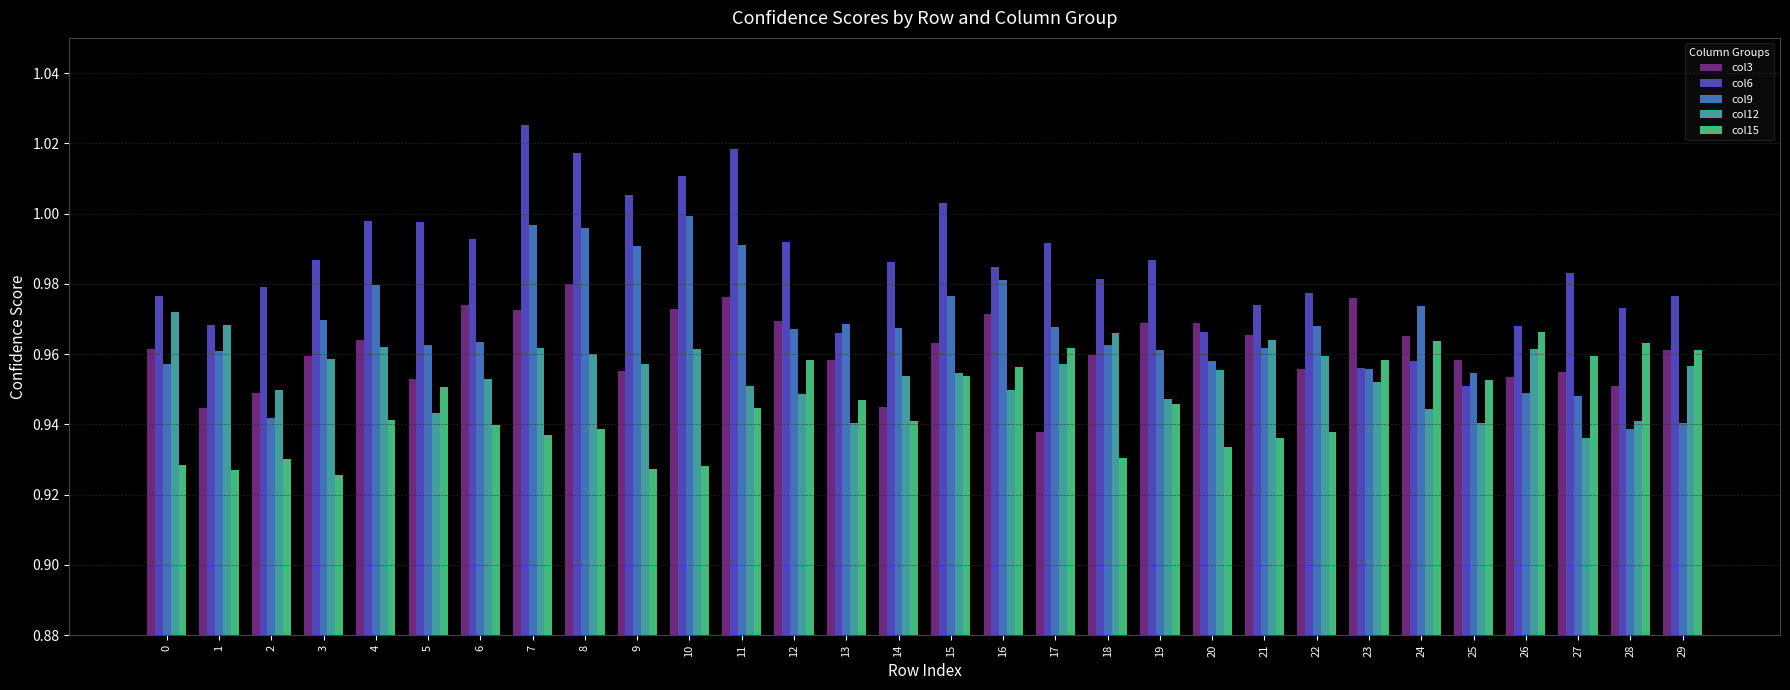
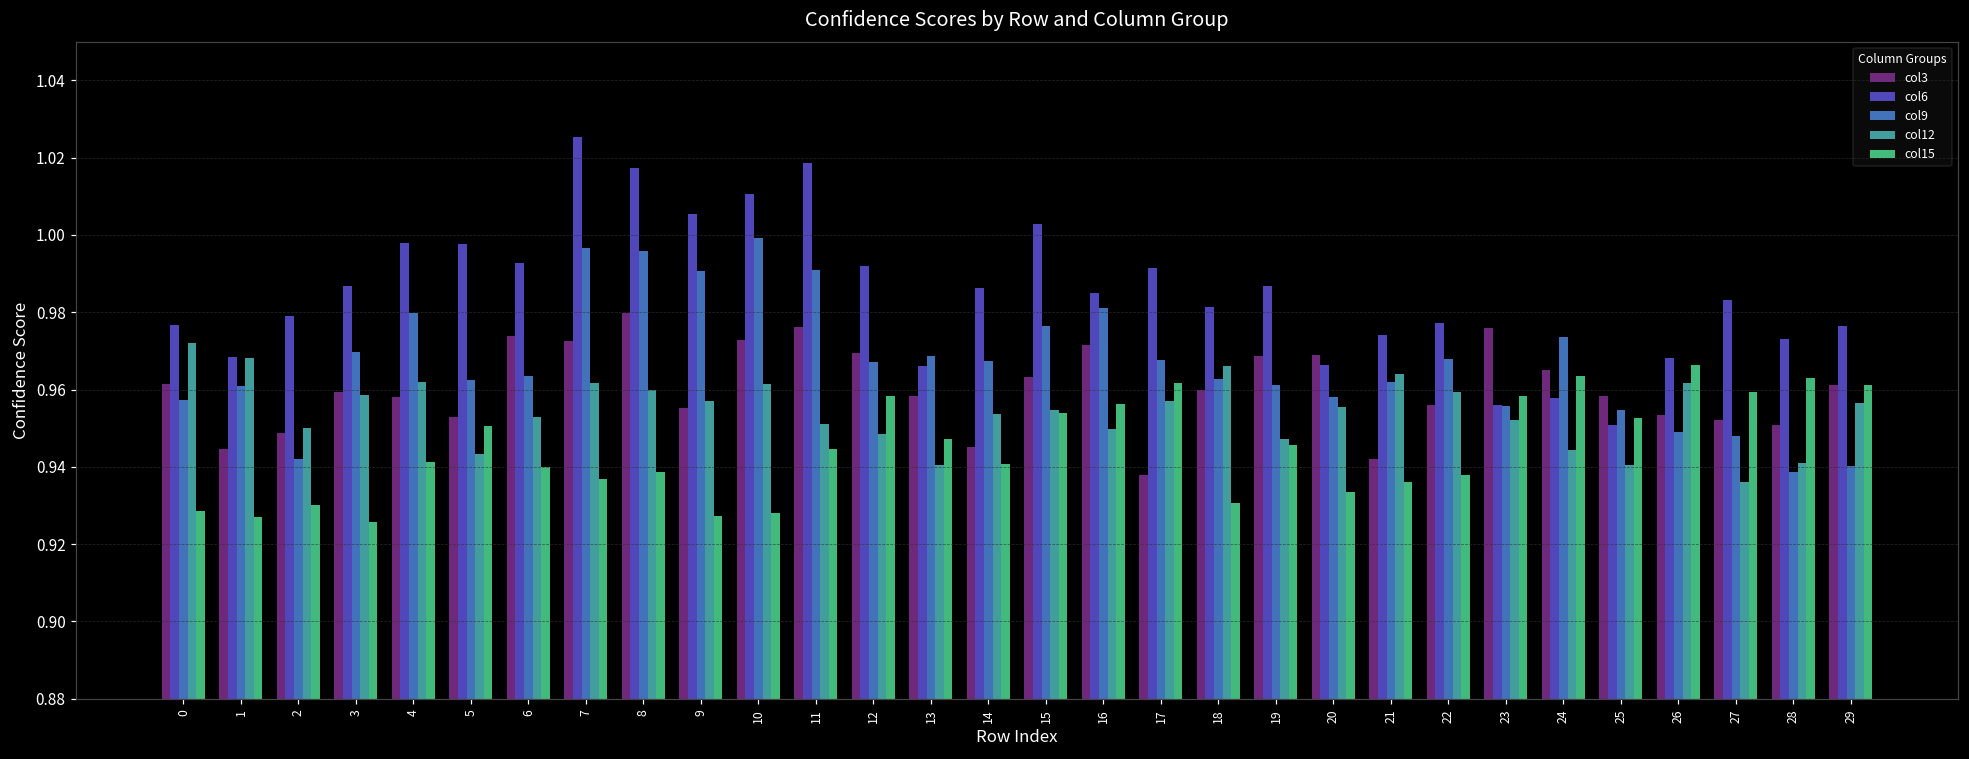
  {
    "col3": {
      "0": 0.961,
      "1": 0.945,
      "2": 0.949,
      "3": 0.959,
-     "4": 0.964,
+     "4": 0.958,
      "5": 0.953,
      "6": 0.974,
      "7": 0.972,
      "8": 0.980,
      "9": 0.955,
      "10": 0.973,
      "11": 0.976,
      "12": 0.969,
      "13": 0.958,
      "14": 0.945,
      "15": 0.963,
      "16": 0.972,
      "17": 0.938,
      "18": 0.960,
      "19": 0.969,
      "20": 0.969,
-     "21": 0.966,
+     "21": 0.942,
      "22": 0.956,
      "23": 0.976,
      "24": 0.965,
      "25": 0.958,
      "26": 0.953,
-     "27": 0.955,
+     "27": 0.952,
      "28": 0.951,
      "29": 0.961
    }
  }
